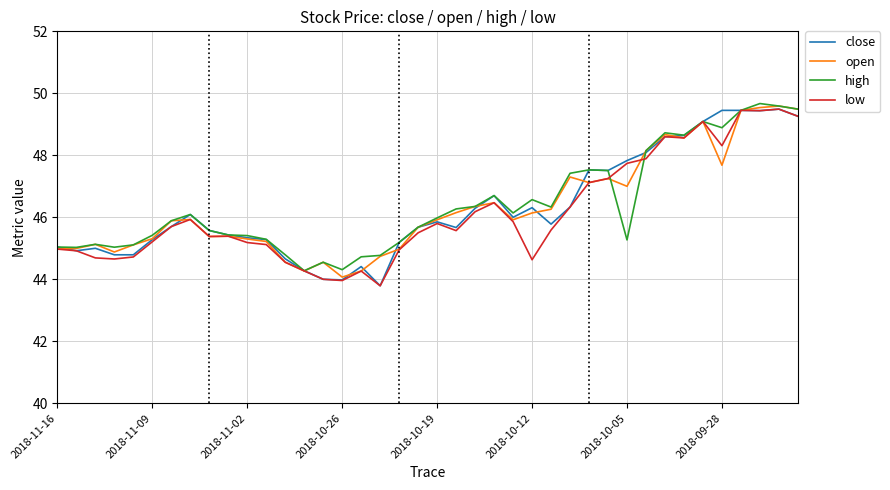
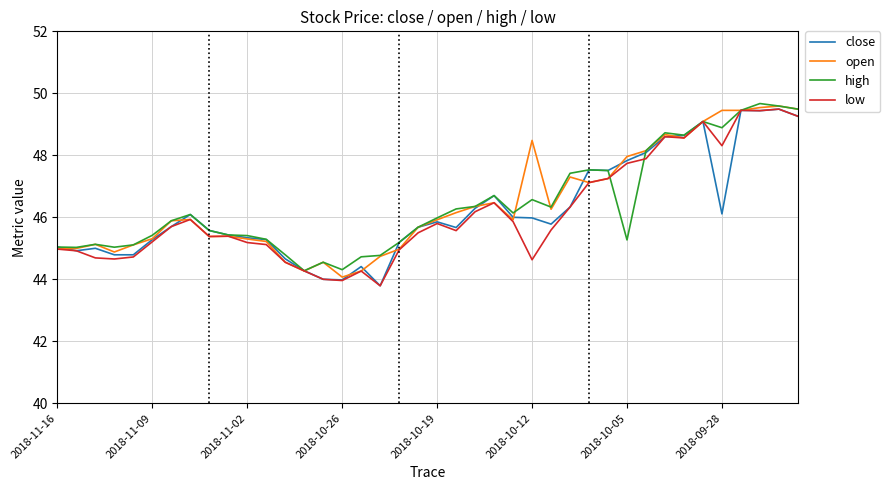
  {
    "close": {
-     "2018-10-12": 46.3,
+     "2018-10-12": 46.0,
      "2018-10-05": 47.8,
-     "2018-09-28": 49.5
+     "2018-09-28": 46.1
    },
    "open": {
      "2018-10-26": 44.1,
-     "2018-10-12": 46.1,
-     "2018-10-05": 47.0,
-     "2018-09-28": 47.7
+     "2018-10-12": 48.5,
+     "2018-10-05": 48.0,
+     "2018-09-28": 49.5
    },
    "high": {
      "2018-11-09": 45.4,
      "2018-10-26": 44.3,
      "2018-10-12": 46.6,
      "2018-10-05": 45.3,
      "2018-09-28": 48.9
    },
    "low": {
      "2018-11-02": 45.2,
      "2018-10-12": 44.6,
      "2018-10-05": 47.7,
      "2018-09-28": 48.3
    }
  }
